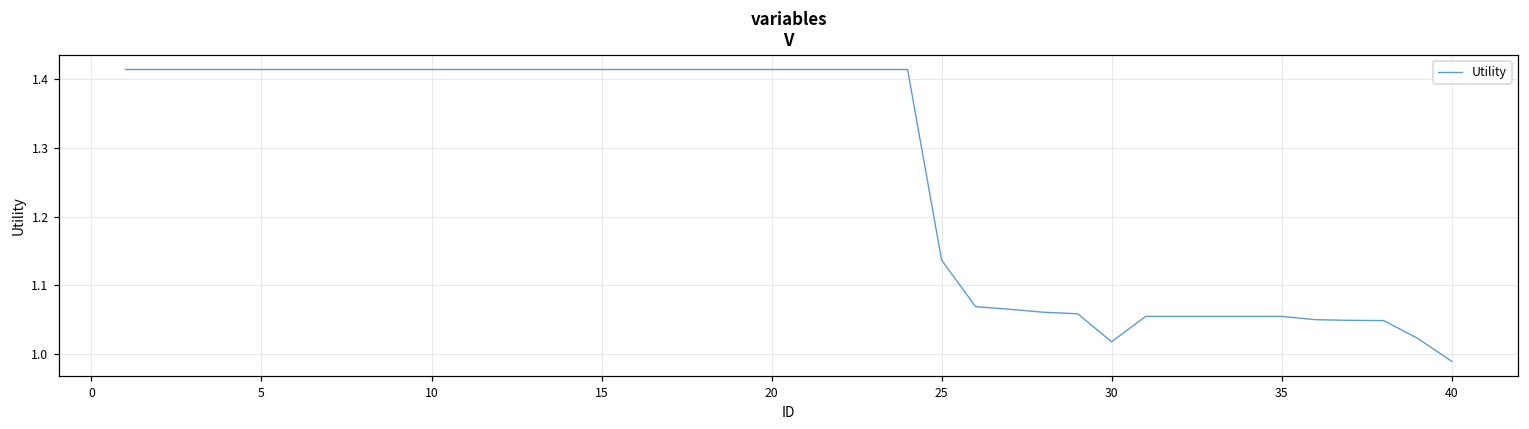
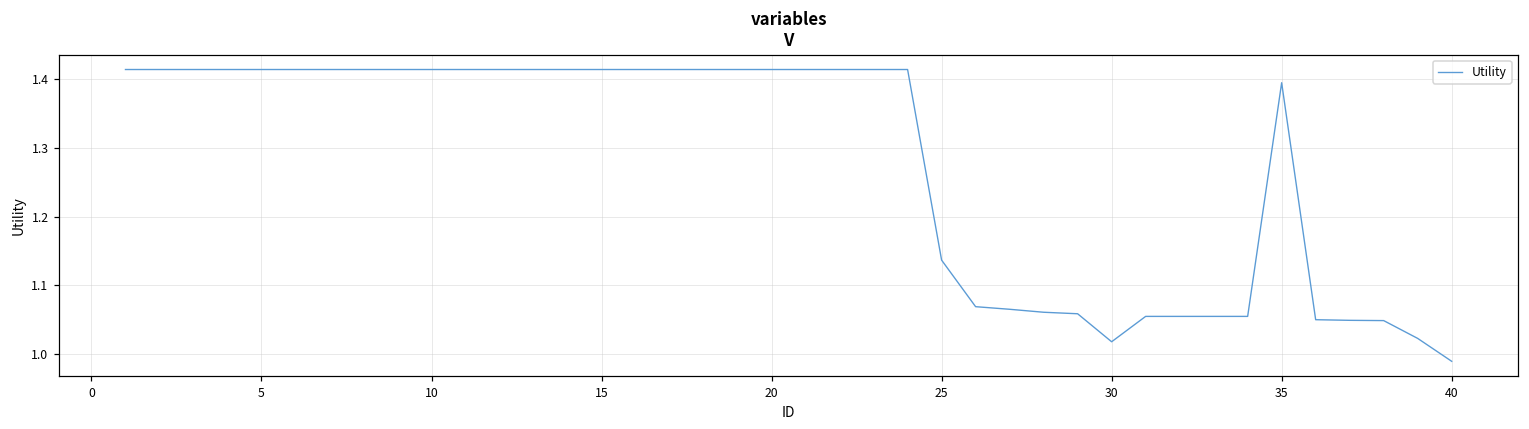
  {
    "5": 1.41,
    "10": 1.41,
    "15": 1.41,
    "20": 1.41,
    "25": 1.14,
    "30": 1.02,
-   "35": 1.06,
+   "35": 1.40,
    "40": 0.99
  }
